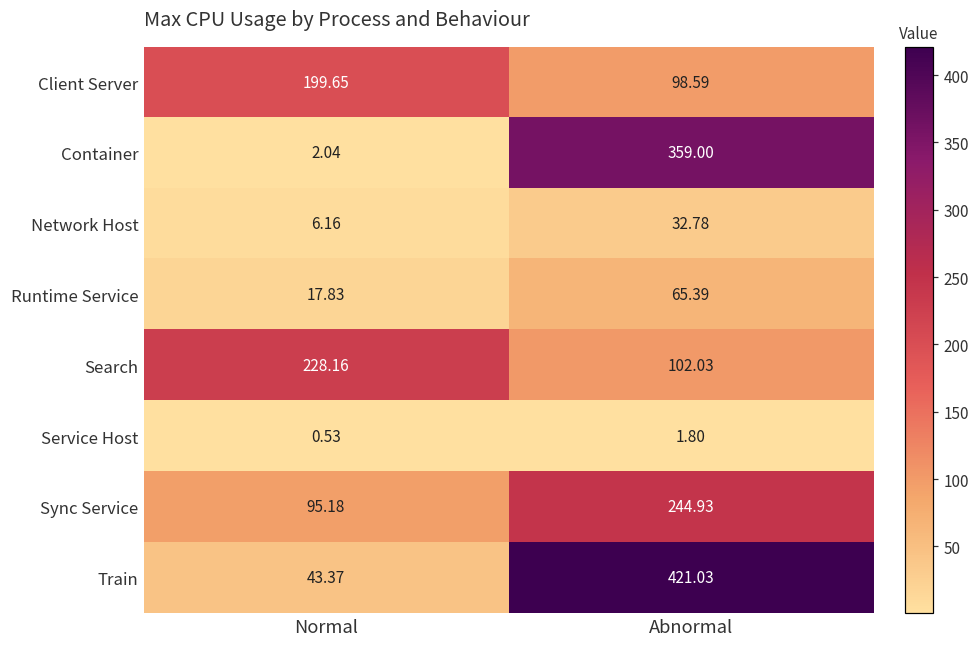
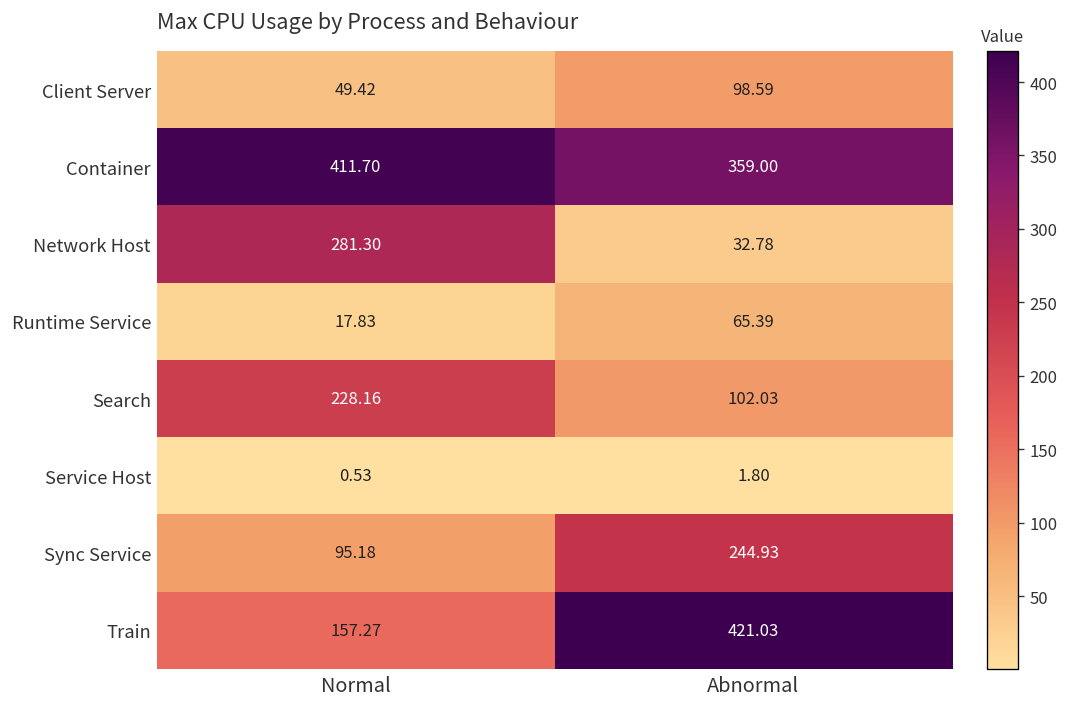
  {
    "Client Server": {
-     "Normal": 199.65,
+     "Normal": 49.42,
      "Abnormal": 98.59
    },
    "Container": {
-     "Normal": 2.04,
+     "Normal": 411.70,
      "Abnormal": 359.00
    },
    "Network Host": {
-     "Normal": 6.16,
+     "Normal": 281.30,
      "Abnormal": 32.78
    },
    "Runtime Service": {
      "Normal": 17.83,
      "Abnormal": 65.39
    },
    "Search": {
      "Normal": 228.16,
      "Abnormal": 102.03
    },
    "Service Host": {
      "Normal": 0.53,
      "Abnormal": 1.80
    },
    "Sync Service": {
      "Normal": 95.18,
      "Abnormal": 244.93
    },
    "Train": {
-     "Normal": 43.37,
+     "Normal": 157.27,
      "Abnormal": 421.03
    }
  }
